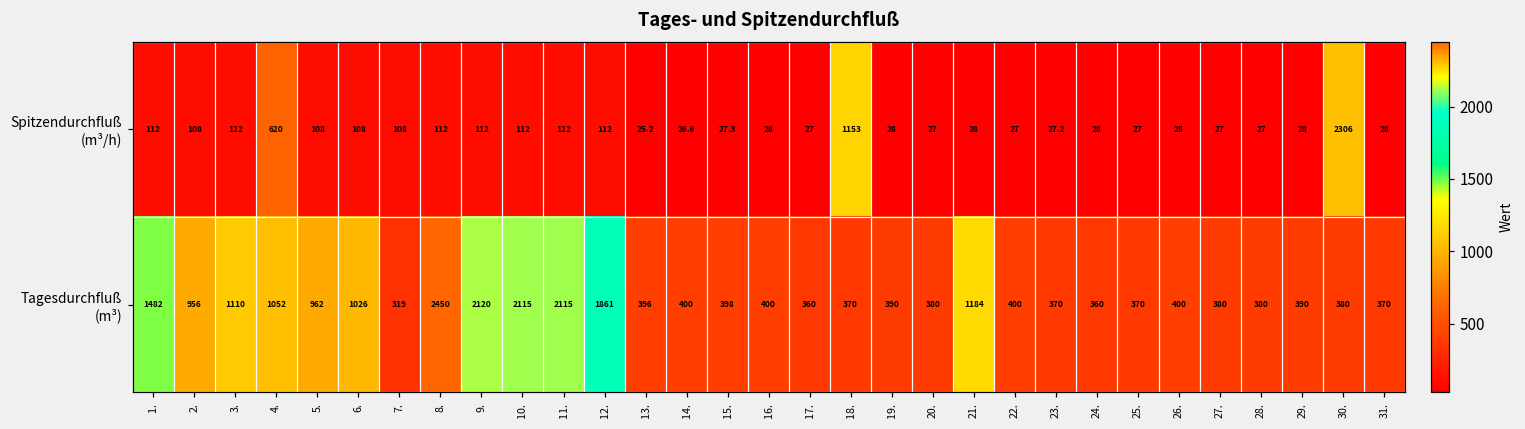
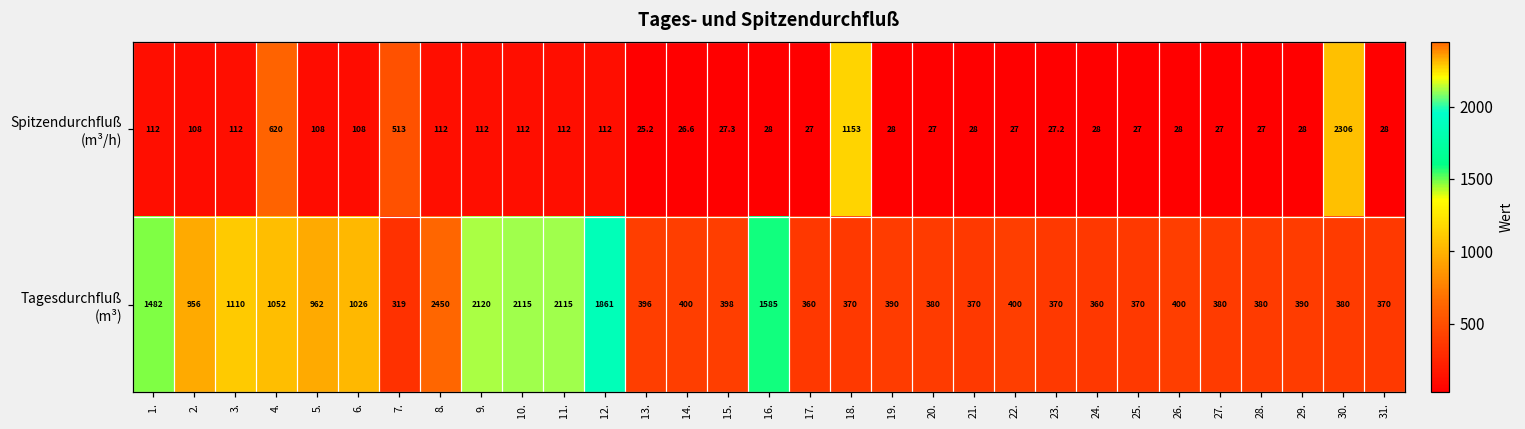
  {
    "Spitzendurchfluß (m³/h)": {
      "1.": 112,
      "2.": 108,
      "3.": 112,
      "4.": 620,
      "5.": 108,
      "6.": 108,
-     "7.": 108,
+     "7.": 513,
      "8.": 112,
      "9.": 112,
      "10.": 112,
      "11.": 112,
      "12.": 112,
      "13.": 25.2,
      "14.": 26.6,
      "15.": 27.3,
      "16.": 28,
      "17.": 27,
      "18.": 1153,
      "19.": 28,
      "20.": 27,
      "21.": 28,
      "22.": 27,
      "23.": 27.2,
      "24.": 28,
      "25.": 27,
      "26.": 28,
      "27.": 27,
      "28.": 27,
      "29.": 28,
      "30.": 2306,
      "31.": 28
    },
    "Tagesdurchfluß (m³)": {
      "1.": 1482,
      "2.": 956,
      "3.": 1110,
      "4.": 1052,
      "5.": 962,
      "6.": 1026,
      "7.": 319,
      "8.": 2450,
      "9.": 2120,
      "10.": 2115,
      "11.": 2115,
      "12.": 1861,
      "13.": 396,
      "14.": 400,
      "15.": 398,
-     "16.": 400,
+     "16.": 1585,
      "17.": 360,
      "18.": 370,
      "19.": 390,
      "20.": 380,
-     "21.": 1184,
+     "21.": 370,
      "22.": 400,
      "23.": 370,
      "24.": 360,
      "25.": 370,
      "26.": 400,
      "27.": 380,
      "28.": 380,
      "29.": 390,
      "30.": 380,
      "31.": 370
    }
  }
